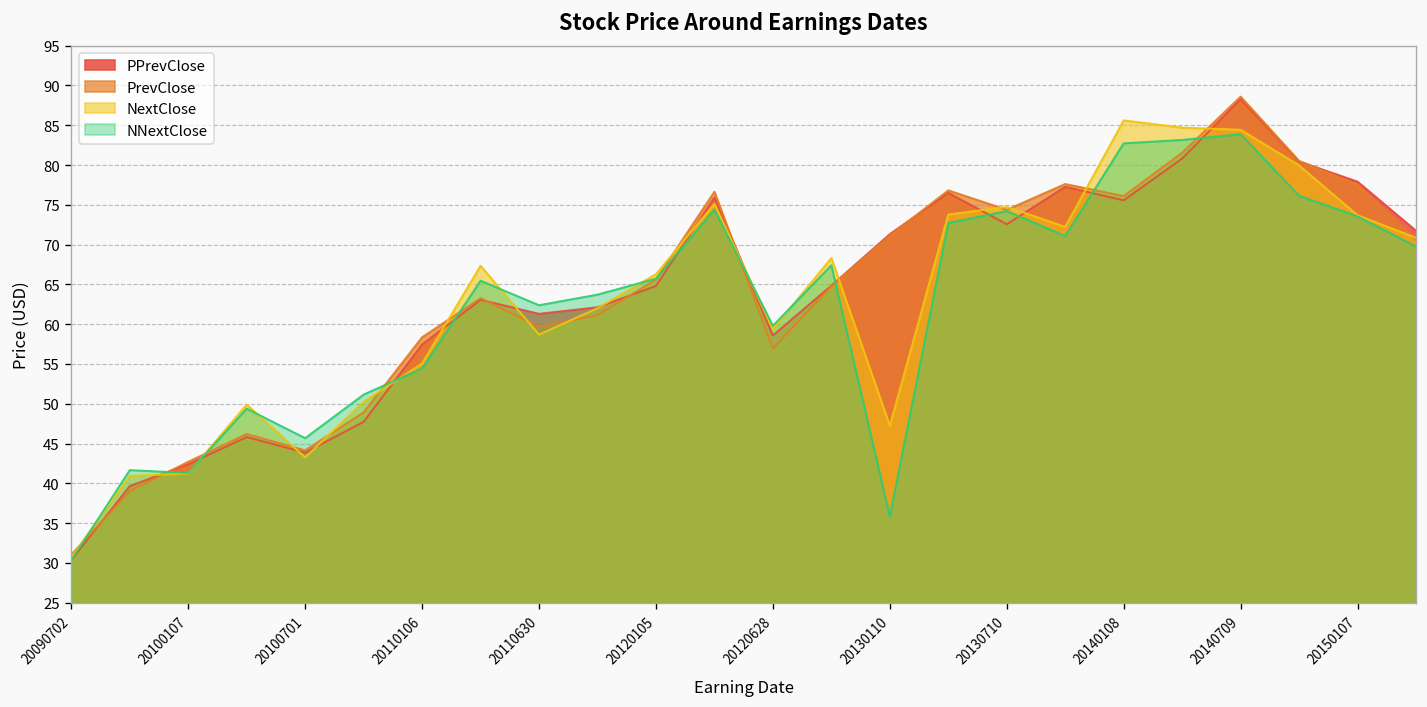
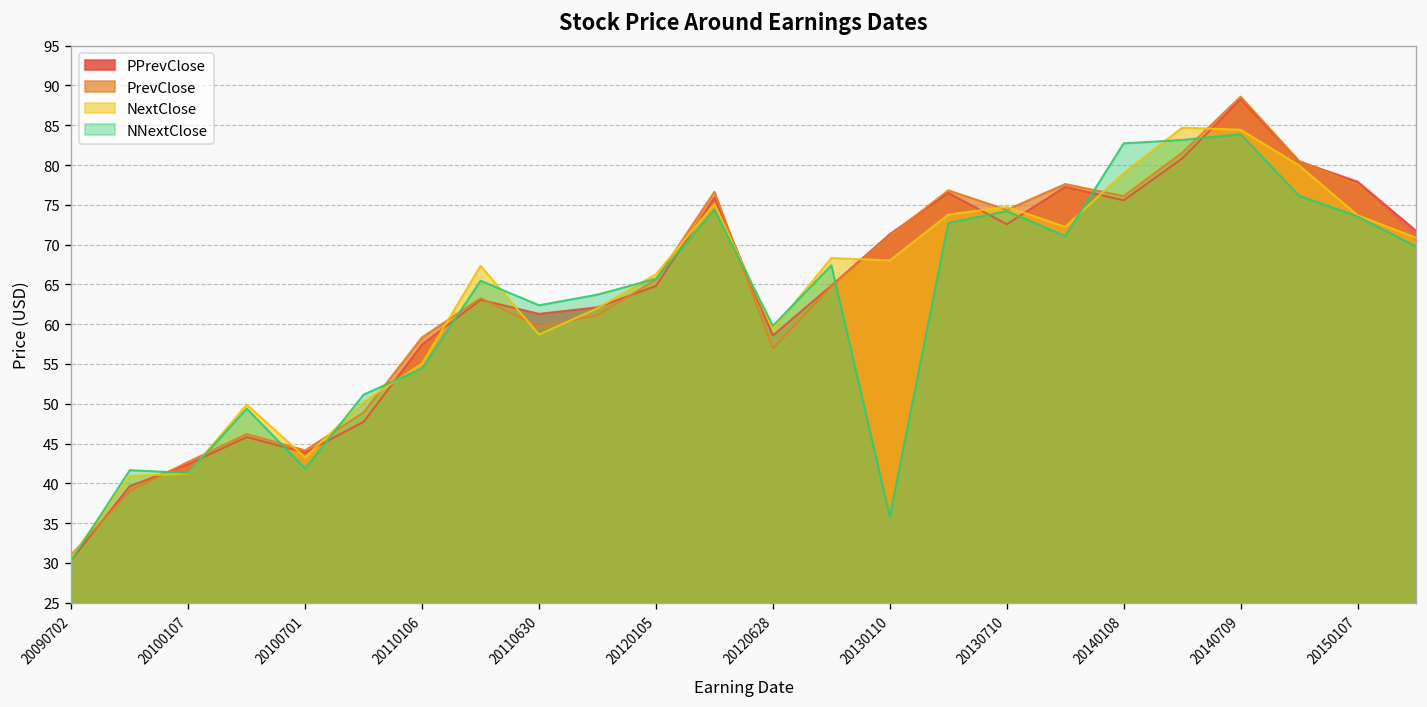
  {
    "NextClose": {
      "20100701": 43,
      "20110106": 55,
      "20110630": 59,
      "20120105": 66,
      "20120628": 59,
-     "20130110": 47,
-     "20140108": 86,
+     "20130110": 68,
+     "20140108": 79,
      "20140709": 84
    },
    "NNextClose": {
-     "20100701": 46,
+     "20100701": 42,
      "20110106": 54,
      "20110630": 62,
      "20120628": 60,
      "20130110": 36,
      "20140108": 83,
      "20140709": 84
    }
  }
